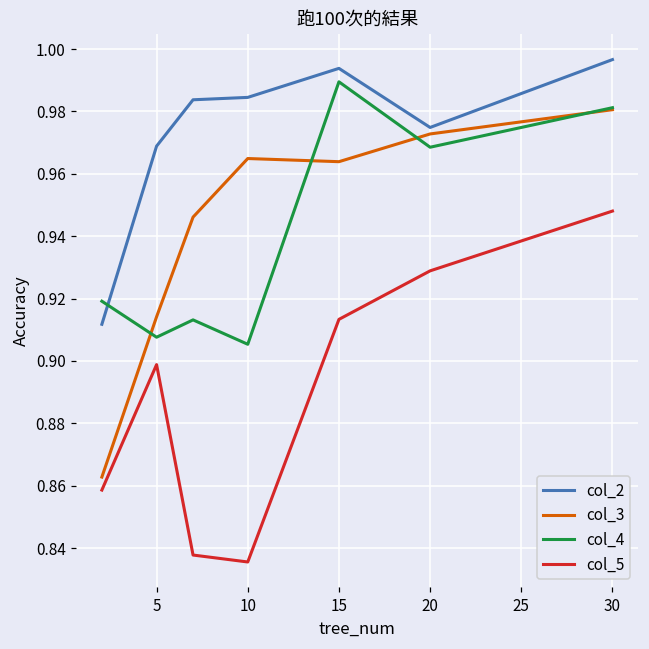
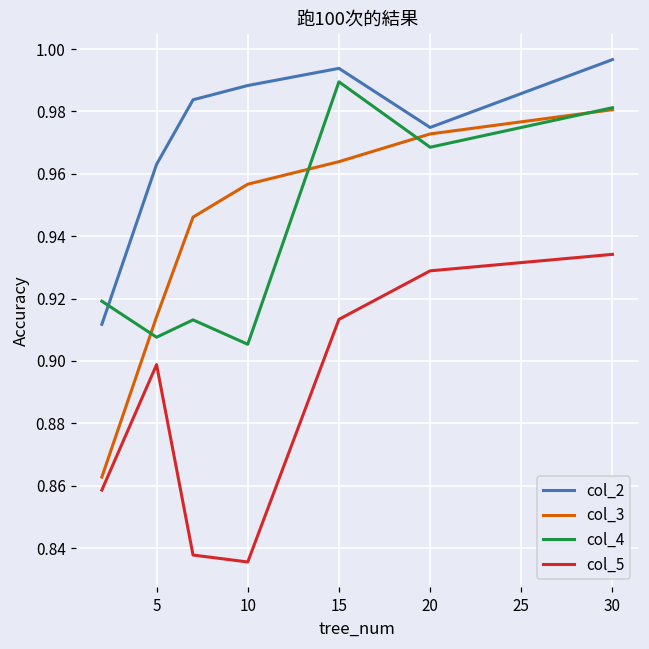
  {
    "col_2": {
-     "5": 0.969,
-     "10": 0.985,
+     "5": 0.963,
+     "10": 0.988,
      "15": 0.994,
      "20": 0.975,
      "30": 0.997
    },
    "col_3": {
      "5": 0.914,
-     "10": 0.965,
+     "10": 0.957,
      "15": 0.964,
      "20": 0.973
    },
    "col_4": {
      "5": 0.908,
      "10": 0.905,
      "15": 0.989,
      "20": 0.969
    },
    "col_5": {
      "5": 0.899,
      "10": 0.836,
      "15": 0.913,
      "20": 0.929,
-     "30": 0.948
+     "30": 0.934
    }
  }
